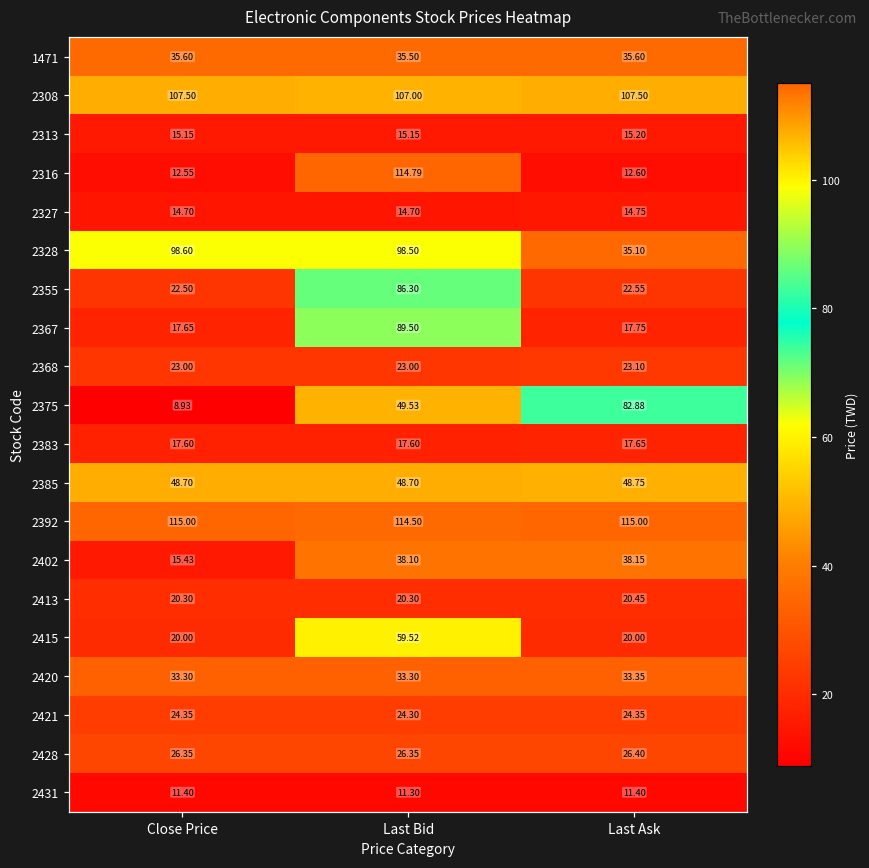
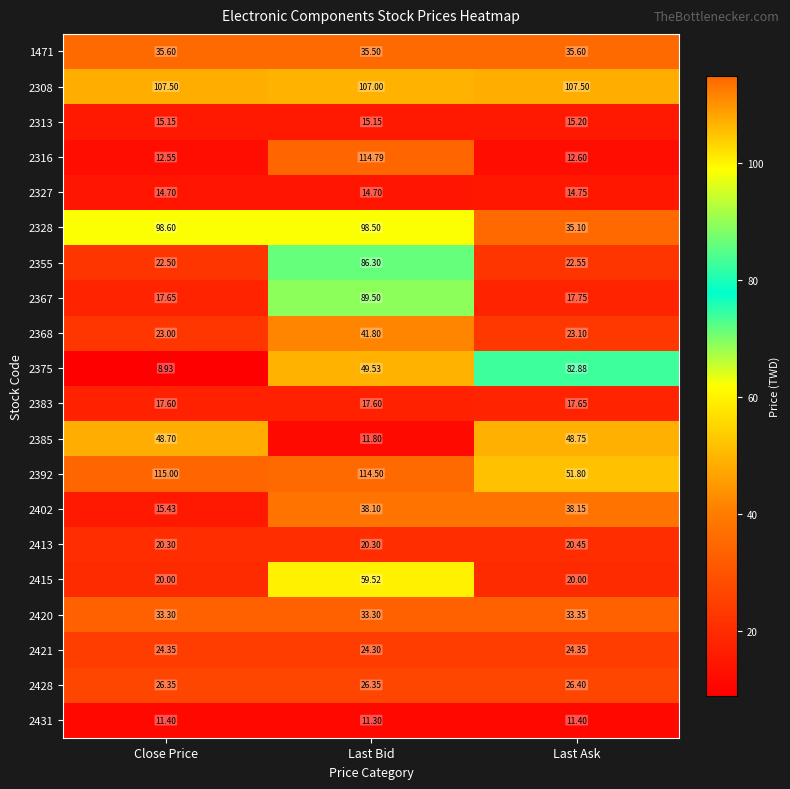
  {
    "2368": {
-     "Last Bid": 23.00
+     "Last Bid": 41.80
    },
    "2385": {
-     "Last Bid": 48.70
+     "Last Bid": 11.80
    },
    "2392": {
-     "Last Ask": 115.00
+     "Last Ask": 51.80
    }
  }
